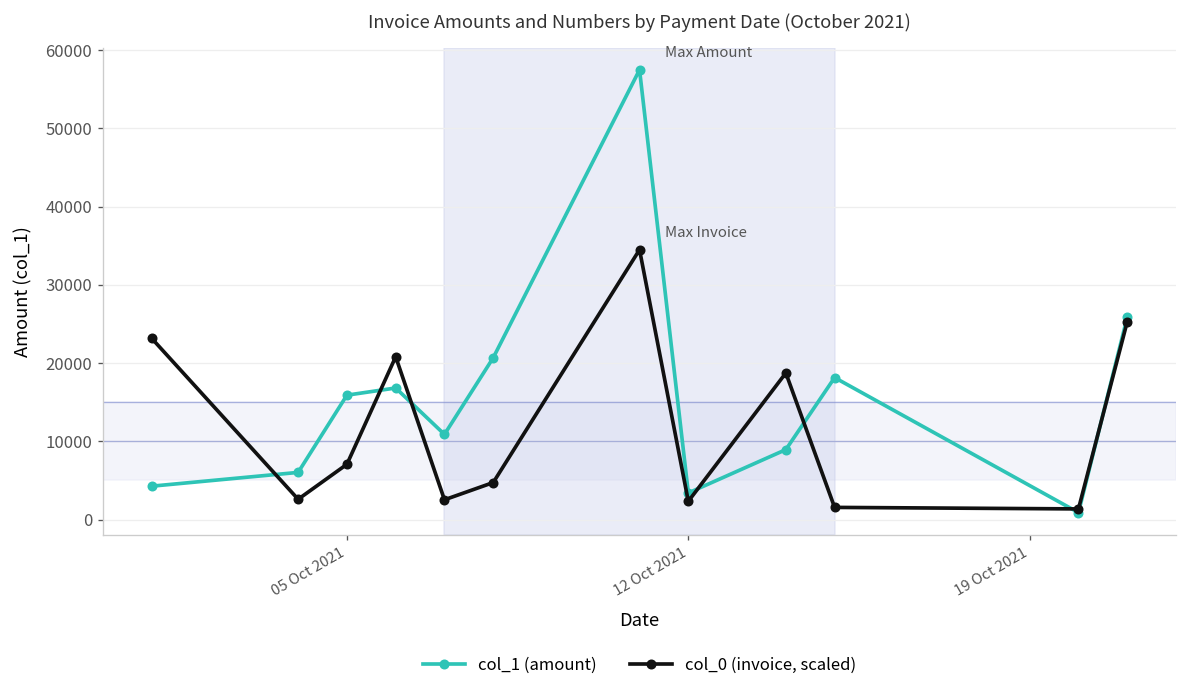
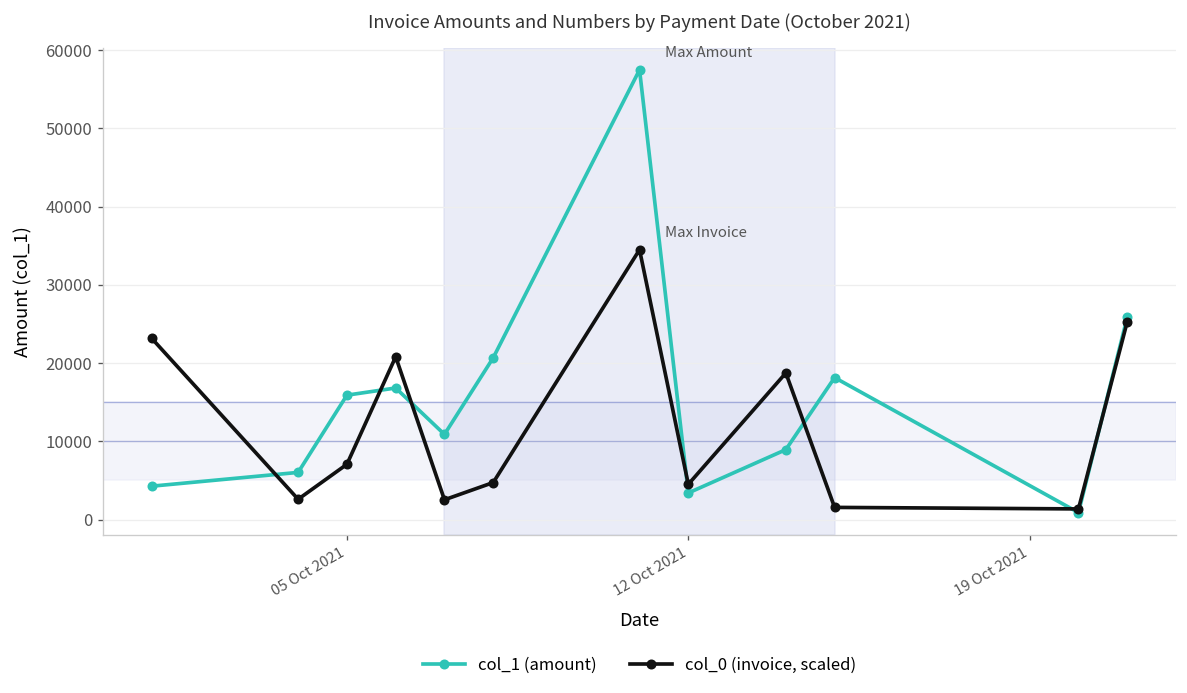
  {
    "col_1 (amount)": {
      "05 Oct 2021": 16000,
      "12 Oct 2021": 3000
    },
    "col_0 (invoice, scaled)": {
      "05 Oct 2021": 7000,
-     "12 Oct 2021": 2000
+     "12 Oct 2021": 5000
    }
  }
